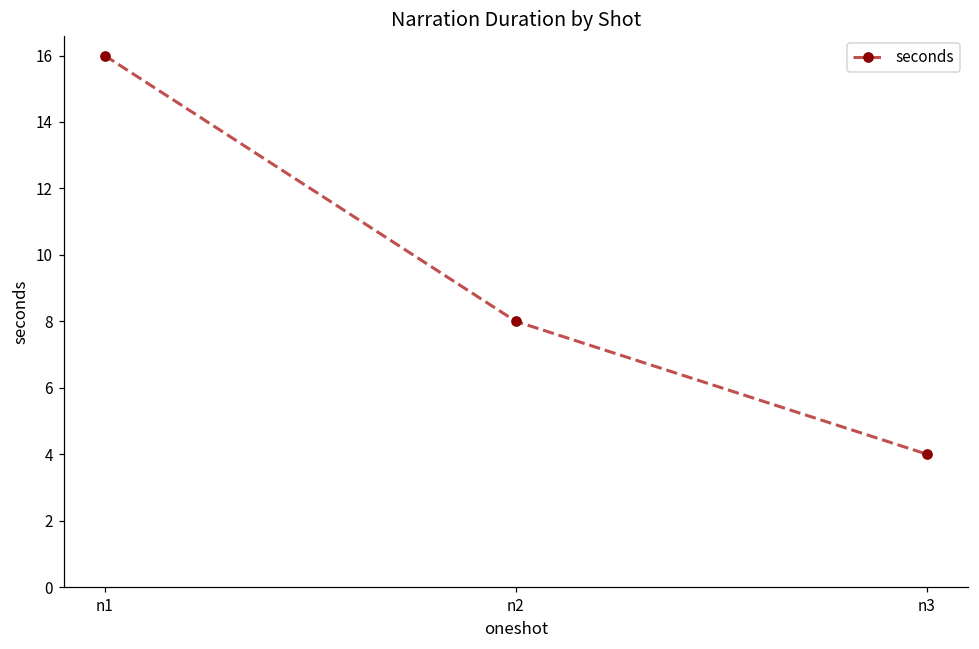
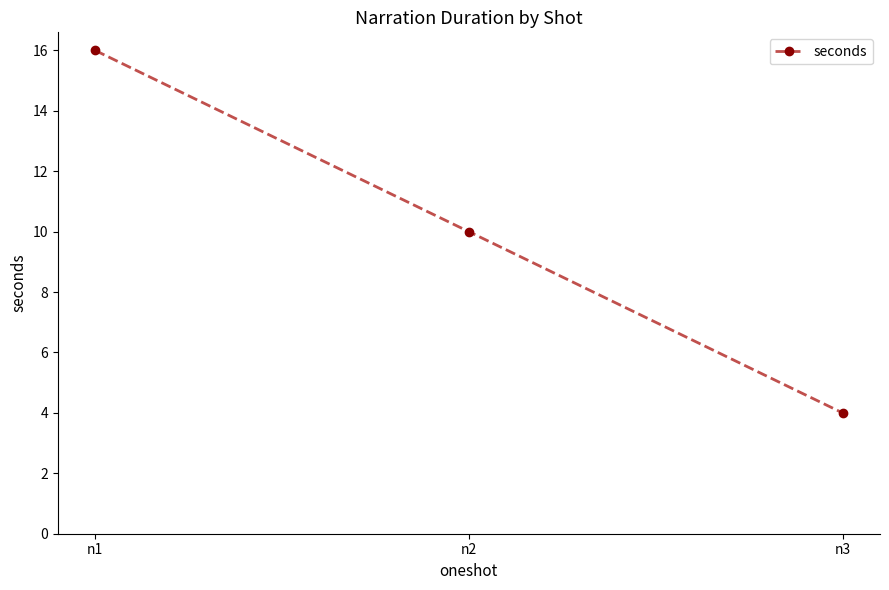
  {
    "n1": 16,
-   "n2": 8,
+   "n2": 10,
    "n3": 4
  }
